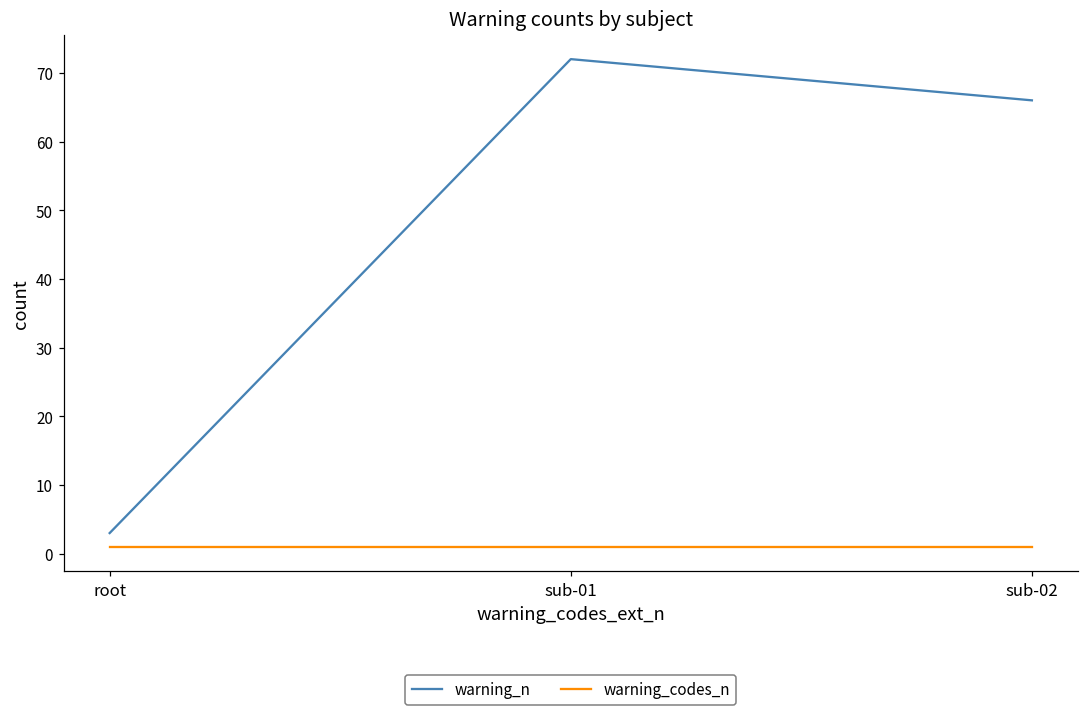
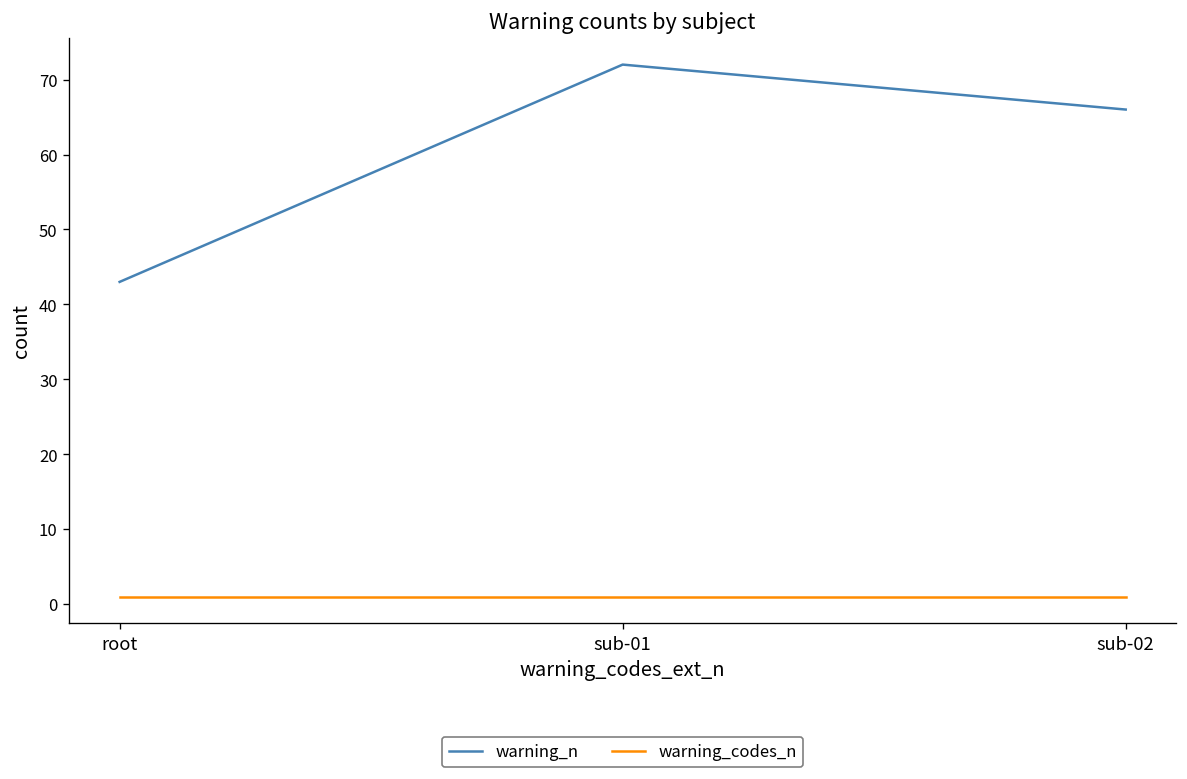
  {
    "warning_n": {
-     "root": 3,
+     "root": 43,
      "sub-01": 72,
      "sub-02": 66
    },
    "warning_codes_n": {
      "root": 1,
      "sub-01": 1,
      "sub-02": 1
    }
  }
